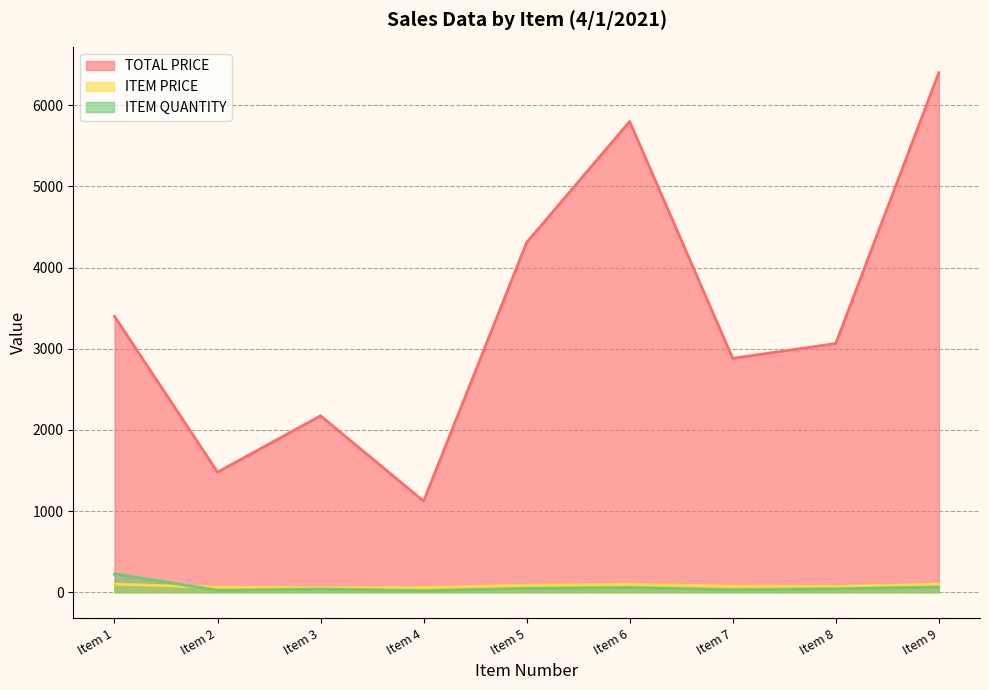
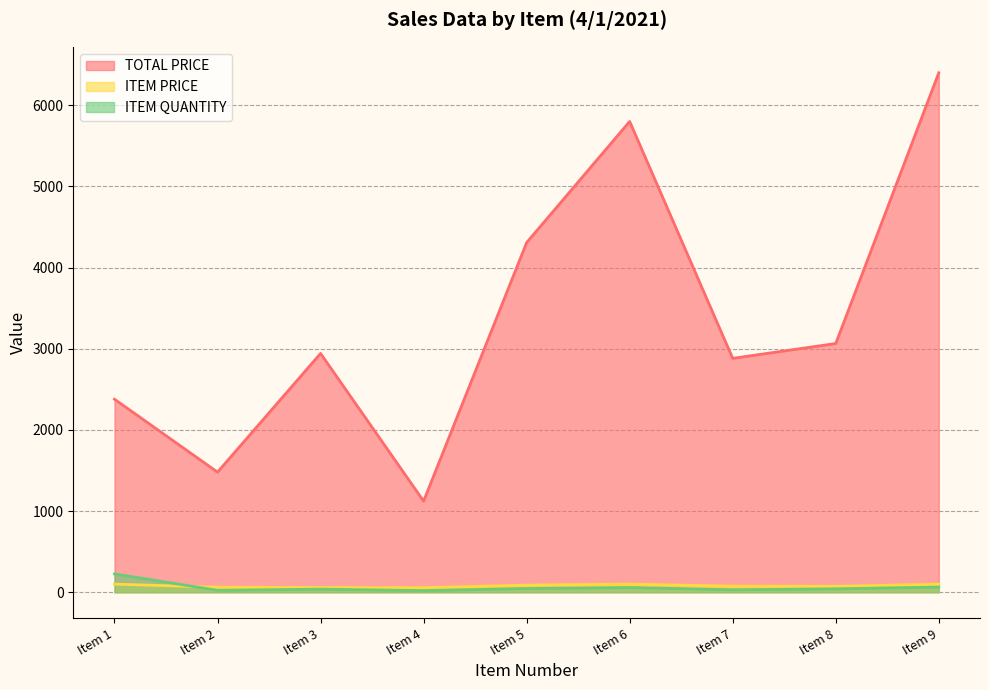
  {
    "TOTAL PRICE": {
-     "Item 1": 3400,
+     "Item 1": 2400,
      "Item 2": 1500,
-     "Item 3": 2200,
+     "Item 3": 2900,
      "Item 4": 1100,
      "Item 5": 4300,
      "Item 6": 5800,
      "Item 7": 2900,
      "Item 8": 3100,
      "Item 9": 6400
    },
    "ITEM PRICE": {
      "Item 1": 100,
      "Item 2": 100,
      "Item 4": 100,
      "Item 5": 100,
      "Item 6": 100,
      "Item 7": 100,
      "Item 9": 100
    },
    "ITEM QUANTITY": {
      "Item 1": 200,
      "Item 2": 0,
      "Item 4": 0,
      "Item 5": 0,
      "Item 6": 100,
      "Item 7": 0,
      "Item 9": 100
    }
  }
